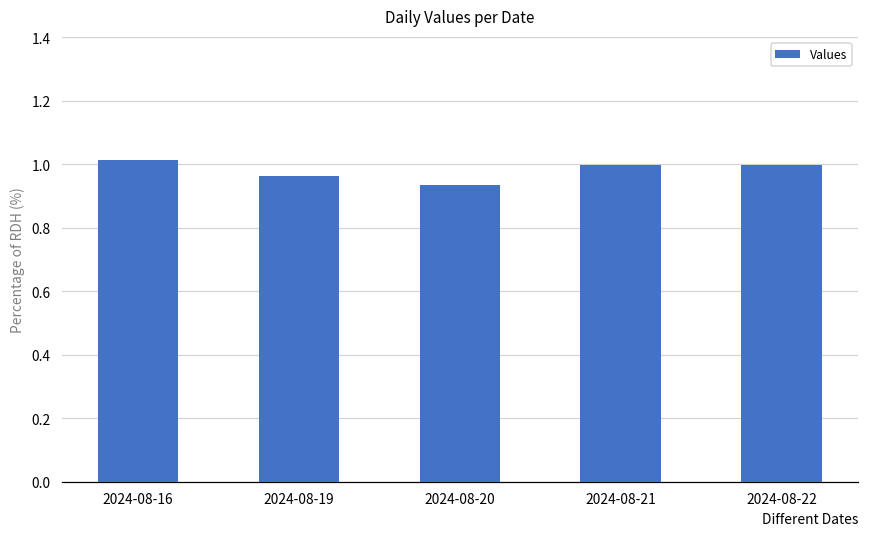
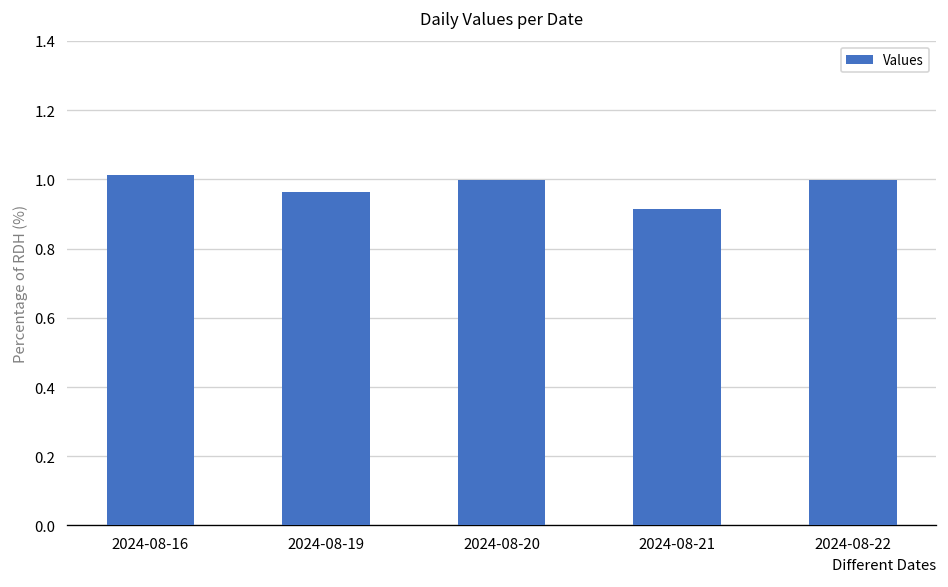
  {
    "2024-08-16": 1.01,
    "2024-08-19": 0.96,
-   "2024-08-20": 0.94,
-   "2024-08-21": 1.00,
+   "2024-08-20": 1.00,
+   "2024-08-21": 0.91,
    "2024-08-22": 1.00
  }
